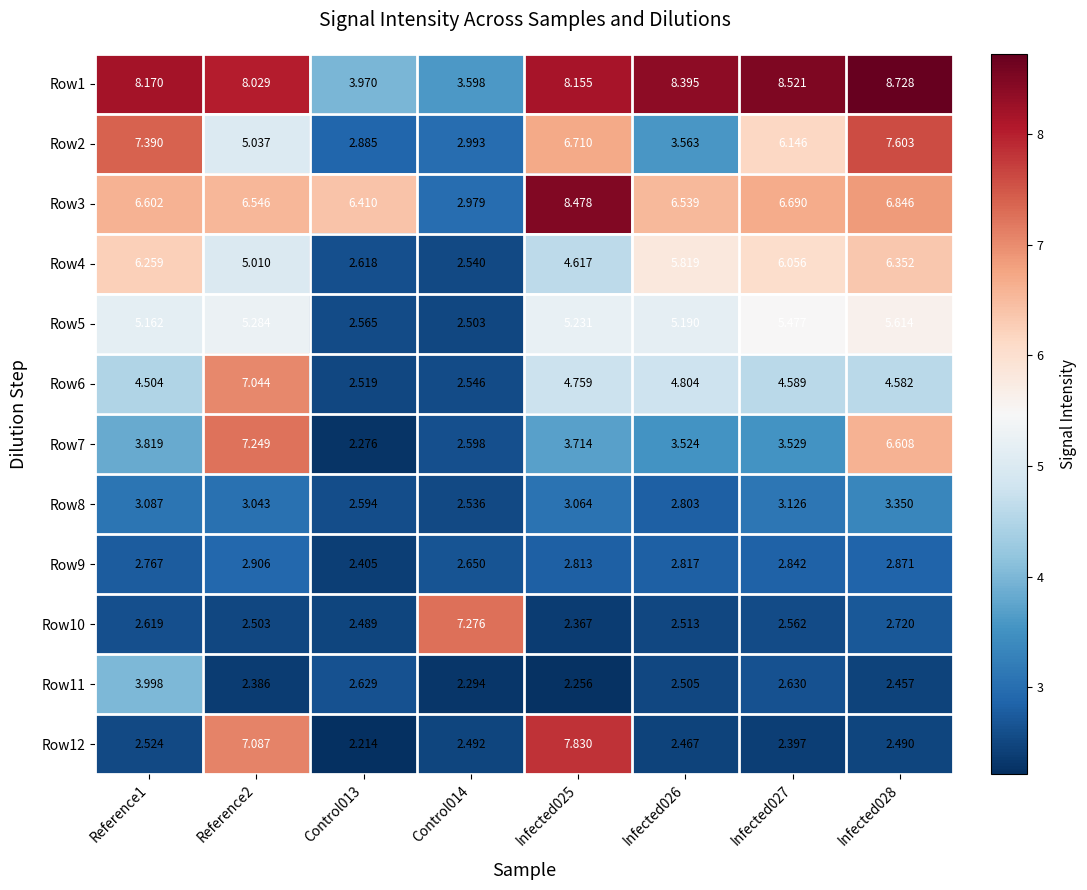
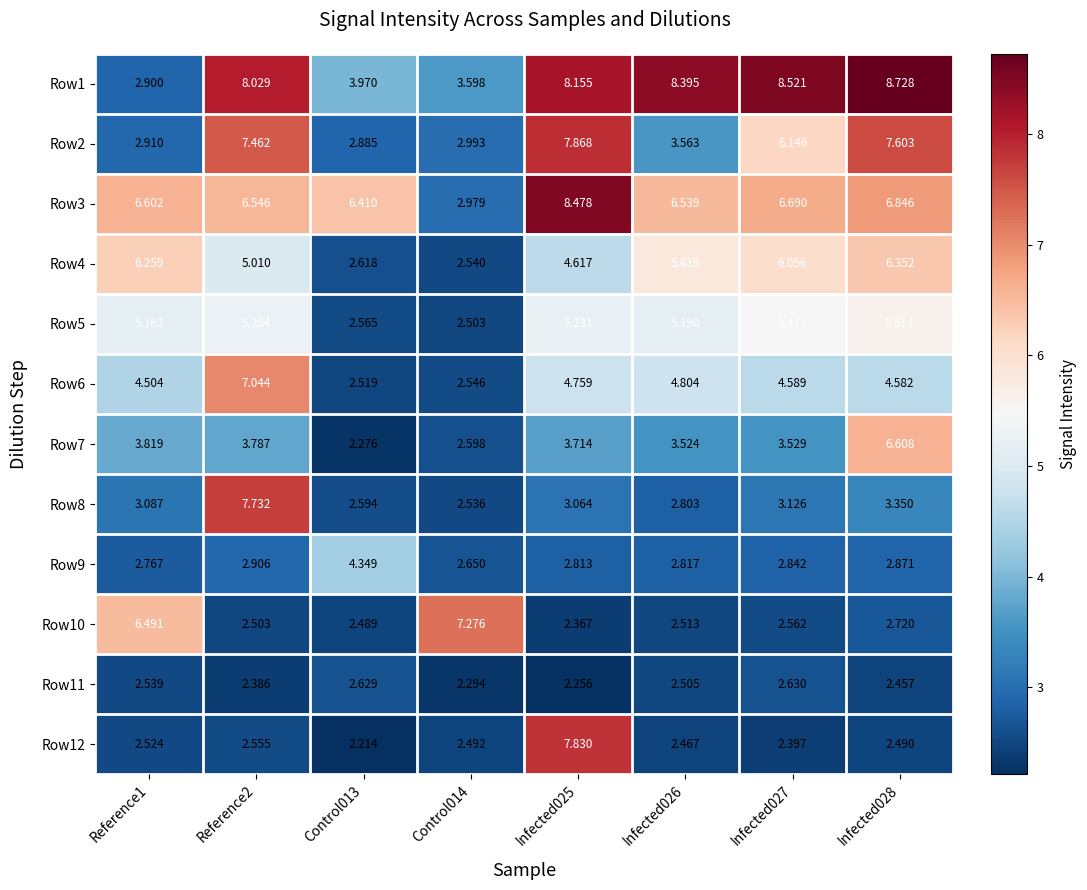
  {
    "Row1": {
-     "Reference1": 8.170,
+     "Reference1": 2.900,
      "Reference2": 8.029,
      "Control013": 3.970,
      "Control014": 3.598,
      "Infected025": 8.155,
      "Infected026": 8.395,
      "Infected027": 8.521,
      "Infected028": 8.728
    },
    "Row2": {
-     "Reference1": 7.390,
-     "Reference2": 5.037,
+     "Reference1": 2.910,
+     "Reference2": 7.462,
      "Control013": 2.885,
      "Control014": 2.993,
-     "Infected025": 6.710,
+     "Infected025": 7.868,
      "Infected026": 3.563,
      "Infected027": 6.146,
      "Infected028": 7.603
    },
    "Row3": {
      "Reference1": 6.602,
      "Reference2": 6.546,
      "Control013": 6.410,
      "Control014": 2.979,
      "Infected025": 8.478,
      "Infected026": 6.539,
      "Infected027": 6.690,
      "Infected028": 6.846
    },
    "Row4": {
      "Reference1": 6.259,
      "Reference2": 5.010,
      "Control013": 2.618,
      "Control014": 2.540,
      "Infected025": 4.617,
      "Infected027": 6.056,
      "Infected028": 6.352
    },
    "Row5": {
      "Control013": 2.565,
      "Control014": 2.503
    },
    "Row6": {
      "Reference1": 4.504,
      "Reference2": 7.044,
      "Control013": 2.519,
      "Control014": 2.546,
      "Infected025": 4.759,
      "Infected026": 4.804,
      "Infected027": 4.589,
      "Infected028": 4.582
    },
    "Row7": {
      "Reference1": 3.819,
-     "Reference2": 7.249,
+     "Reference2": 3.787,
      "Control013": 2.276,
      "Control014": 2.598,
      "Infected025": 3.714,
      "Infected026": 3.524,
      "Infected027": 3.529,
      "Infected028": 6.608
    },
    "Row8": {
      "Reference1": 3.087,
-     "Reference2": 3.043,
+     "Reference2": 7.732,
      "Control013": 2.594,
      "Control014": 2.536,
      "Infected025": 3.064,
      "Infected026": 2.803,
      "Infected027": 3.126,
      "Infected028": 3.350
    },
    "Row9": {
      "Reference1": 2.767,
      "Reference2": 2.906,
-     "Control013": 2.405,
+     "Control013": 4.349,
      "Control014": 2.650,
      "Infected025": 2.813,
      "Infected026": 2.817,
      "Infected027": 2.842,
      "Infected028": 2.871
    },
    "Row10": {
-     "Reference1": 2.619,
+     "Reference1": 6.491,
      "Reference2": 2.503,
      "Control013": 2.489,
      "Control014": 7.276,
      "Infected025": 2.367,
      "Infected026": 2.513,
      "Infected027": 2.562,
      "Infected028": 2.720
    },
    "Row11": {
-     "Reference1": 3.998,
+     "Reference1": 2.539,
      "Reference2": 2.386,
      "Control013": 2.629,
      "Control014": 2.294,
      "Infected025": 2.256,
      "Infected026": 2.505,
      "Infected027": 2.630,
      "Infected028": 2.457
    },
    "Row12": {
      "Reference1": 2.524,
-     "Reference2": 7.087,
+     "Reference2": 2.555,
      "Control013": 2.214,
      "Control014": 2.492,
      "Infected025": 7.830,
      "Infected026": 2.467,
      "Infected027": 2.397,
      "Infected028": 2.490
    }
  }
